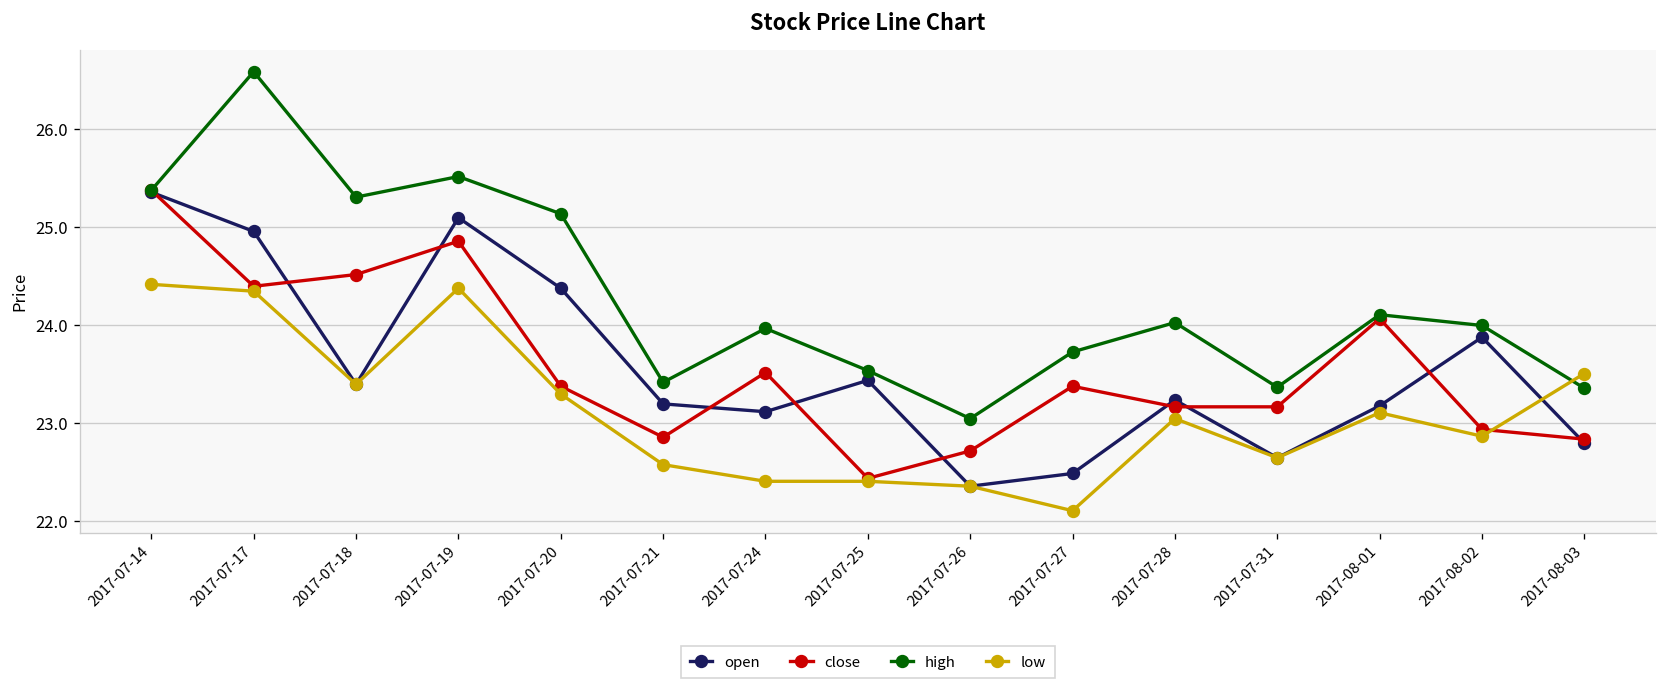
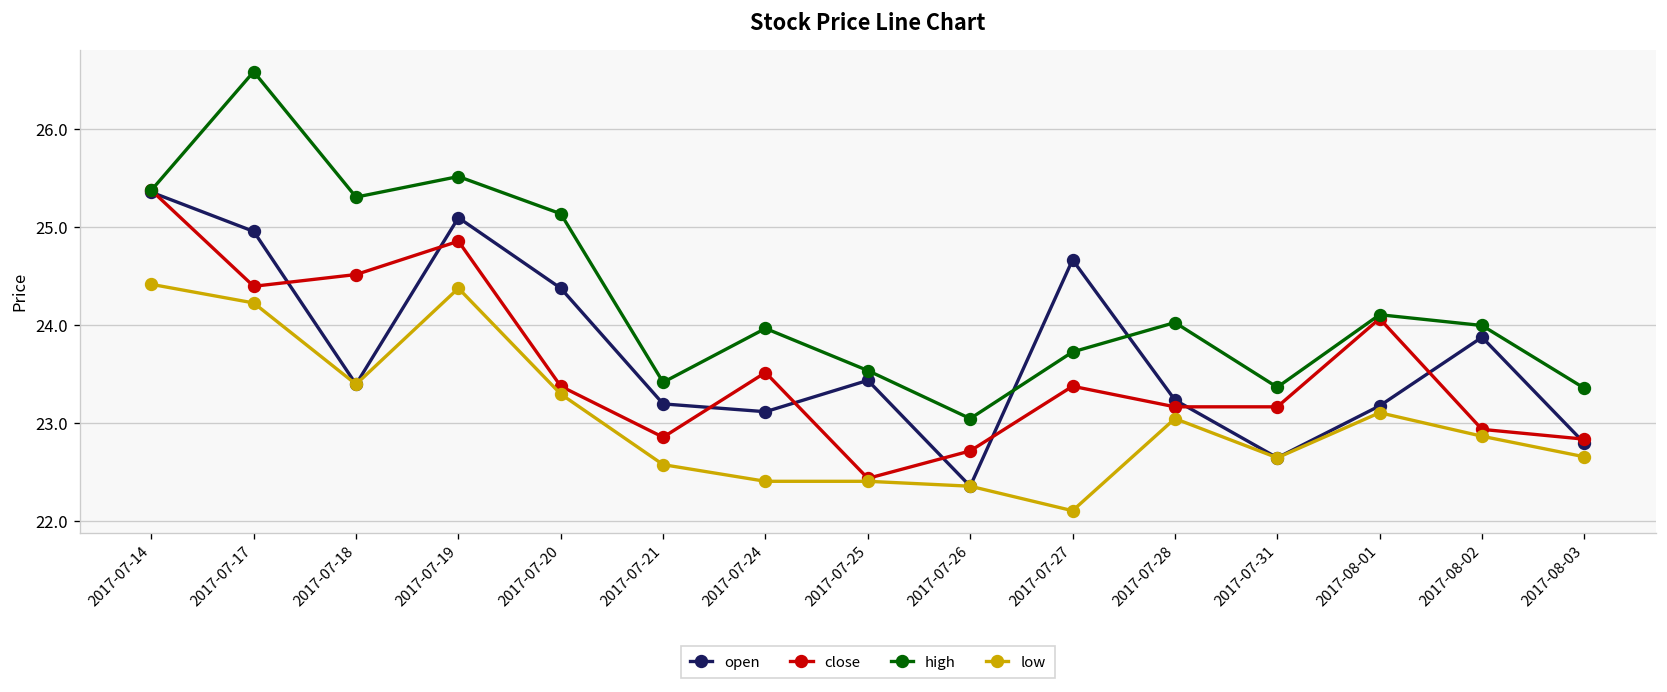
  {
    "open": {
      "2017-07-17": 25.0,
      "2017-07-19": 25.1,
      "2017-07-20": 24.4,
      "2017-07-21": 23.2,
      "2017-07-24": 23.1,
      "2017-07-25": 23.4,
-     "2017-07-27": 22.5,
+     "2017-07-27": 24.7,
      "2017-07-28": 23.2,
      "2017-08-01": 23.2,
      "2017-08-02": 23.9,
      "2017-08-03": 22.8
    },
    "close": {
      "2017-07-17": 24.4,
      "2017-07-18": 24.5,
      "2017-07-19": 24.9,
      "2017-07-20": 23.4,
      "2017-07-21": 22.9,
      "2017-07-24": 23.5,
      "2017-07-26": 22.7,
      "2017-07-27": 23.4,
      "2017-07-28": 23.2,
      "2017-07-31": 23.2,
      "2017-08-01": 24.1,
      "2017-08-02": 22.9,
      "2017-08-03": 22.8
    },
    "high": {
      "2017-07-17": 26.6,
      "2017-07-18": 25.3,
      "2017-07-19": 25.5,
      "2017-07-20": 25.1,
      "2017-07-21": 23.4,
      "2017-07-24": 24.0,
      "2017-07-25": 23.5,
      "2017-07-26": 23.1,
      "2017-07-27": 23.7,
      "2017-07-28": 24.0,
      "2017-07-31": 23.4,
      "2017-08-01": 24.1,
      "2017-08-02": 24.0,
      "2017-08-03": 23.4
    },
    "low": {
      "2017-07-14": 24.4,
-     "2017-07-17": 24.4,
+     "2017-07-17": 24.2,
      "2017-07-19": 24.4,
      "2017-07-20": 23.3,
      "2017-07-21": 22.6,
      "2017-07-24": 22.4,
      "2017-07-27": 22.1,
      "2017-07-28": 23.1,
      "2017-08-01": 23.1,
      "2017-08-02": 22.9,
-     "2017-08-03": 23.5
+     "2017-08-03": 22.7
    }
  }
